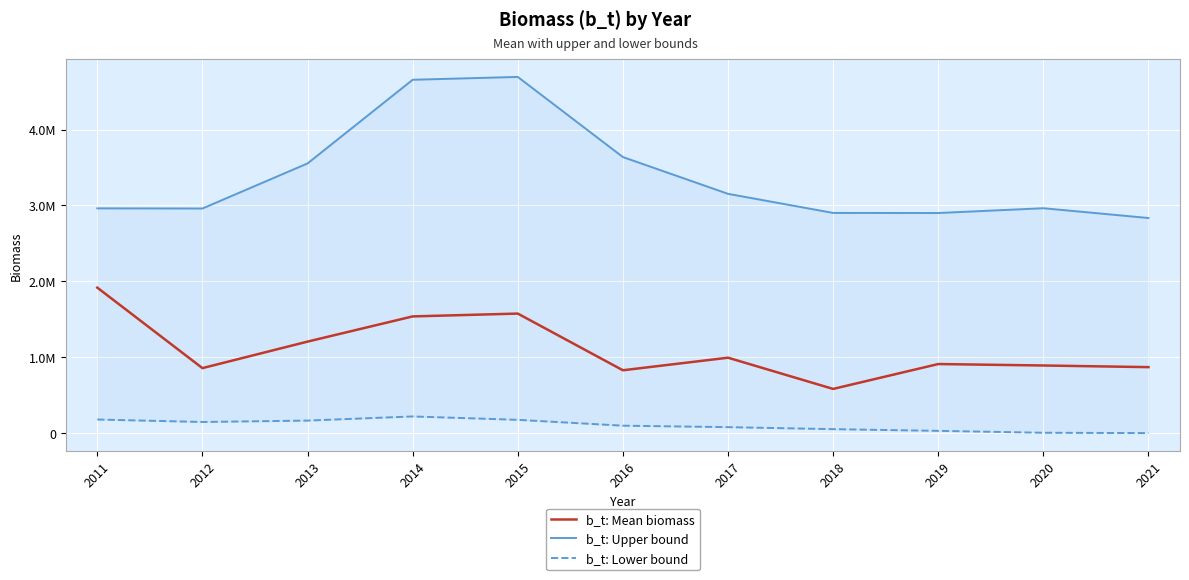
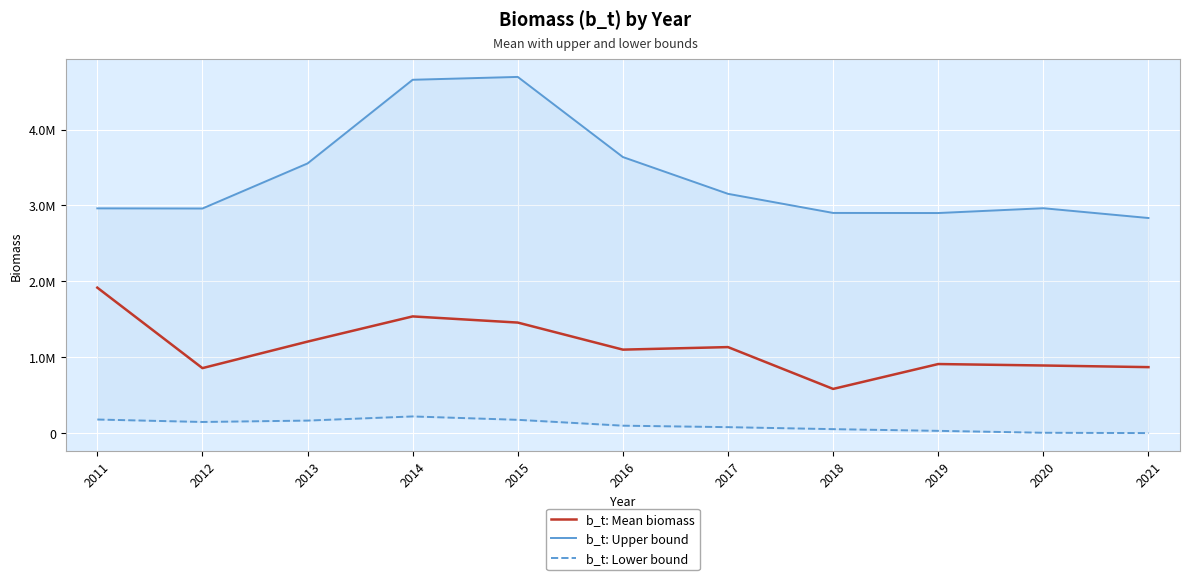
  {
    "b_t: Mean biomass": {
      "2011": 1900000,
      "2012": 900000,
      "2013": 1200000,
      "2014": 1500000,
-     "2015": 1600000,
-     "2016": 800000,
-     "2017": 1000000,
+     "2015": 1500000,
+     "2016": 1100000,
+     "2017": 1100000,
      "2018": 600000,
      "2019": 900000,
      "2020": 900000,
      "2021": 900000
    }
  }
